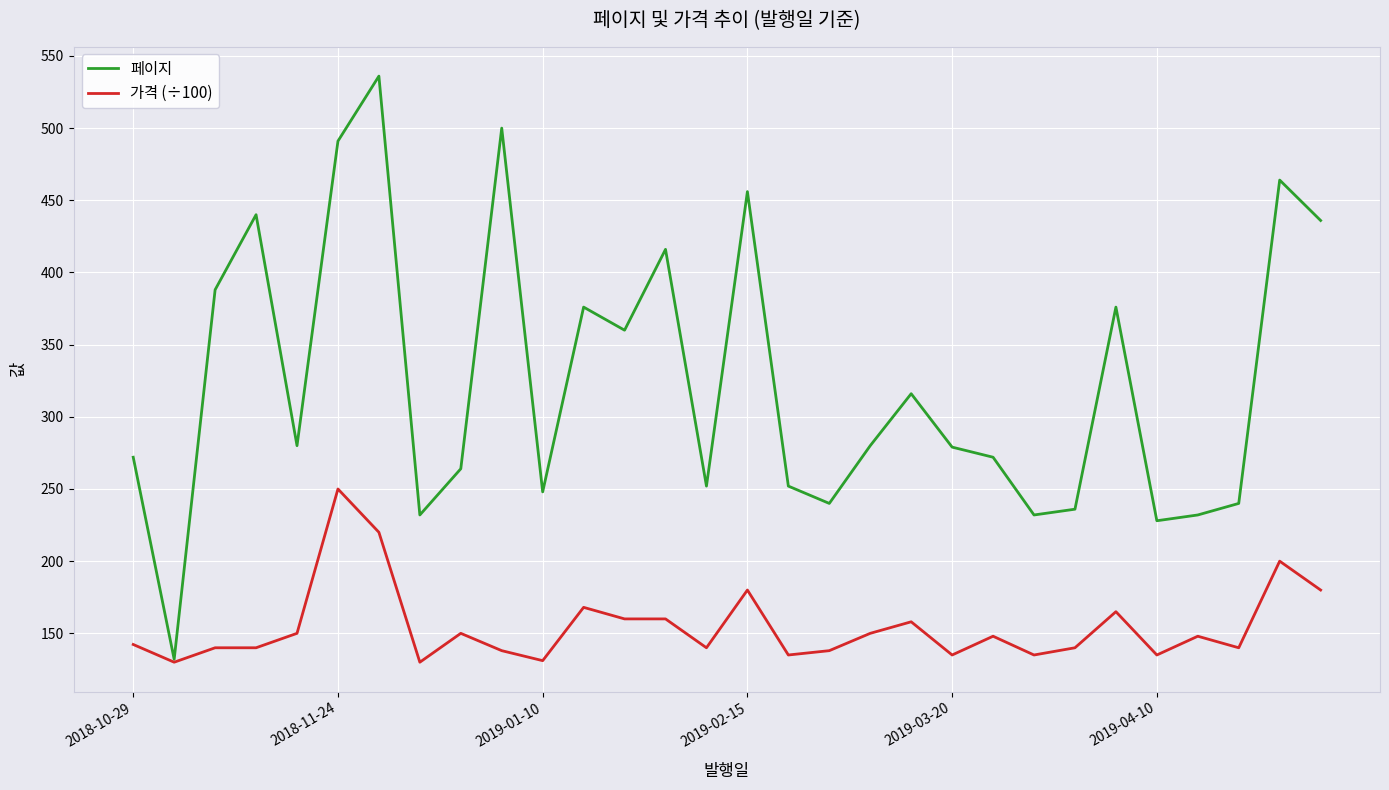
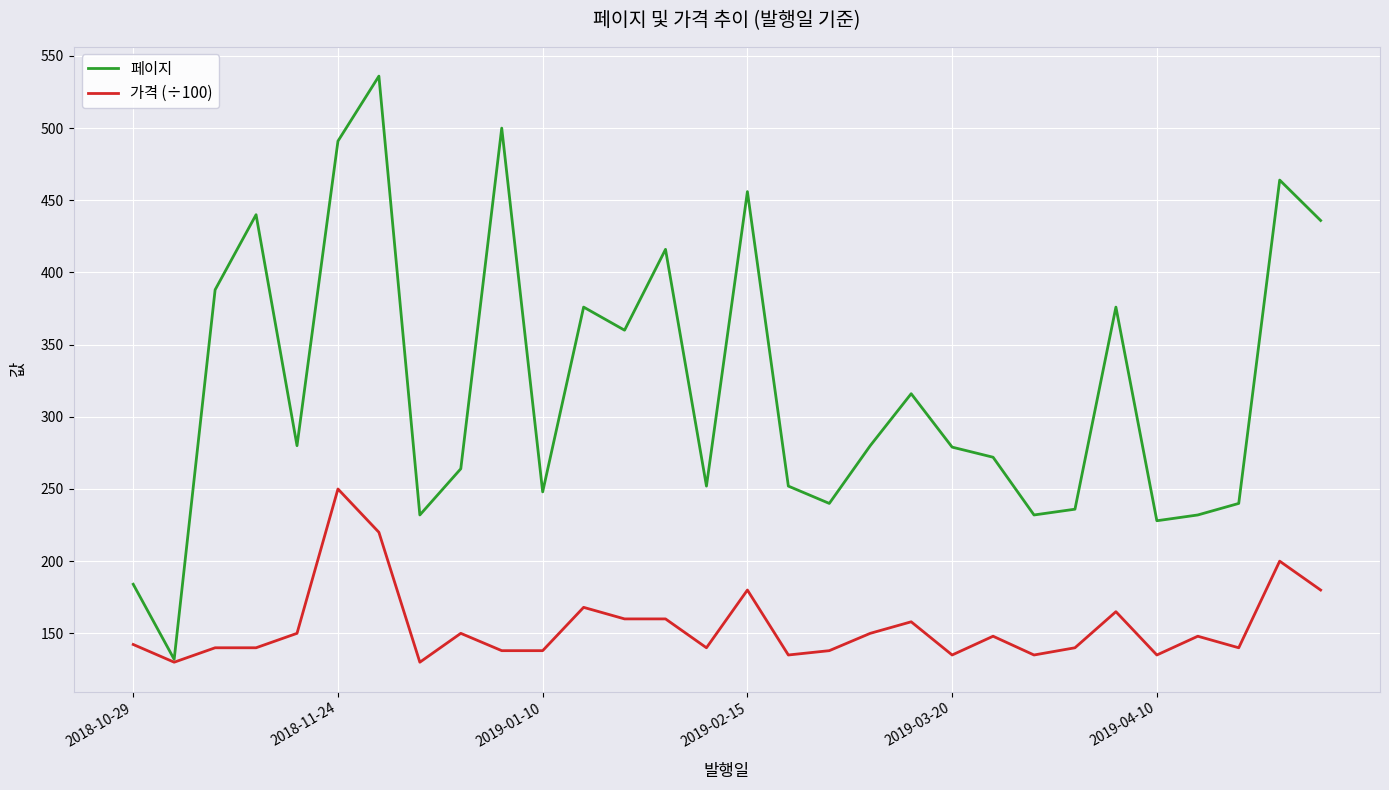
  {
    "페이지": {
-     "2018-10-29": 272,
+     "2018-10-29": 184,
      "2018-11-24": 491,
      "2019-01-10": 248,
      "2019-02-15": 456,
      "2019-03-20": 279
    },
    "가격 (÷100)": {
      "2018-10-29": 142,
      "2018-11-24": 250,
-     "2019-01-10": 131,
+     "2019-01-10": 138,
      "2019-02-15": 180,
      "2019-03-20": 135
    }
  }
